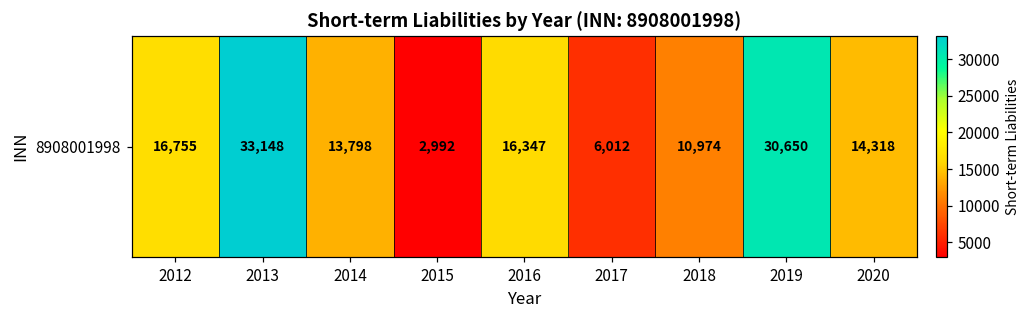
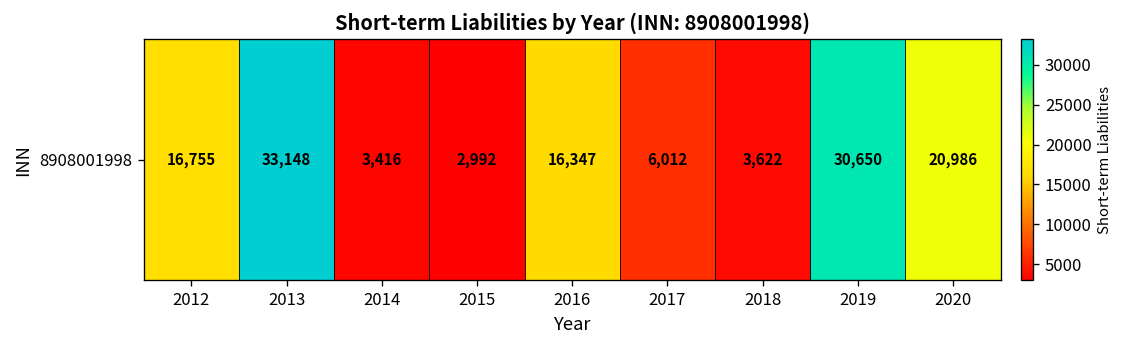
  {
    "8908001998": {
      "2012": "16,755",
      "2013": "33,148",
-     "2014": "13,798",
+     "2014": "3,416",
      "2015": "2,992",
      "2016": "16,347",
      "2017": "6,012",
-     "2018": "10,974",
+     "2018": "3,622",
      "2019": "30,650",
-     "2020": "14,318"
+     "2020": "20,986"
    }
  }
